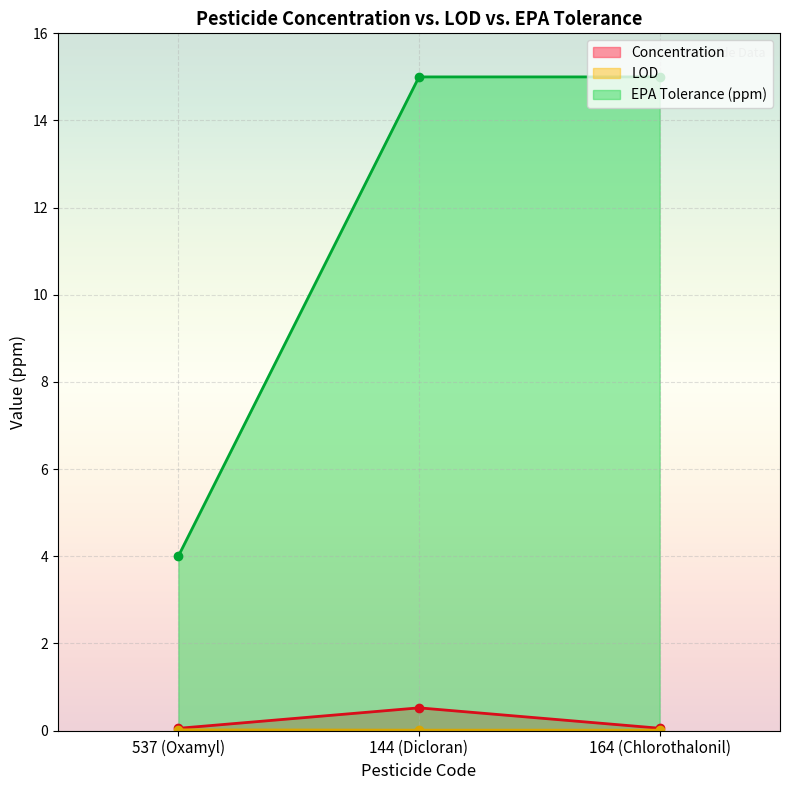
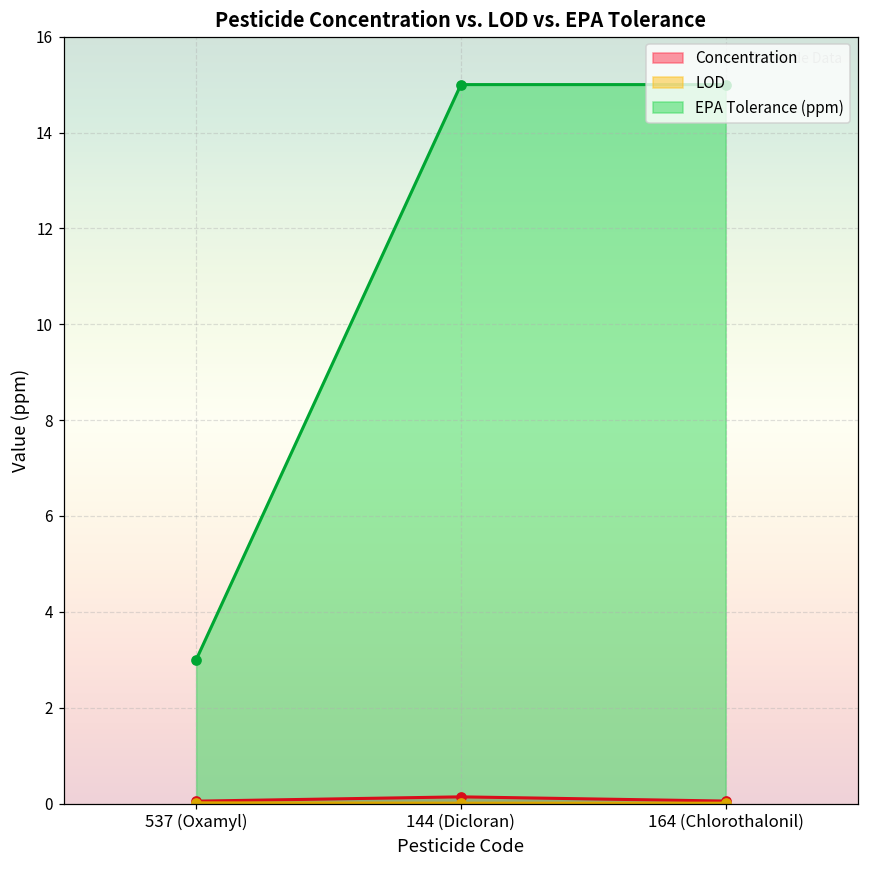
  {
    "Concentration": {
-     "144 (Dicloran)": 0.5
+     "144 (Dicloran)": 0.1
    },
    "LOD": {
      "144 (Dicloran)": 0.0
    },
    "EPA Tolerance (ppm)": {
-     "537 (Oxamyl)": 4,
+     "537 (Oxamyl)": 3,
      "144 (Dicloran)": 15
    }
  }
